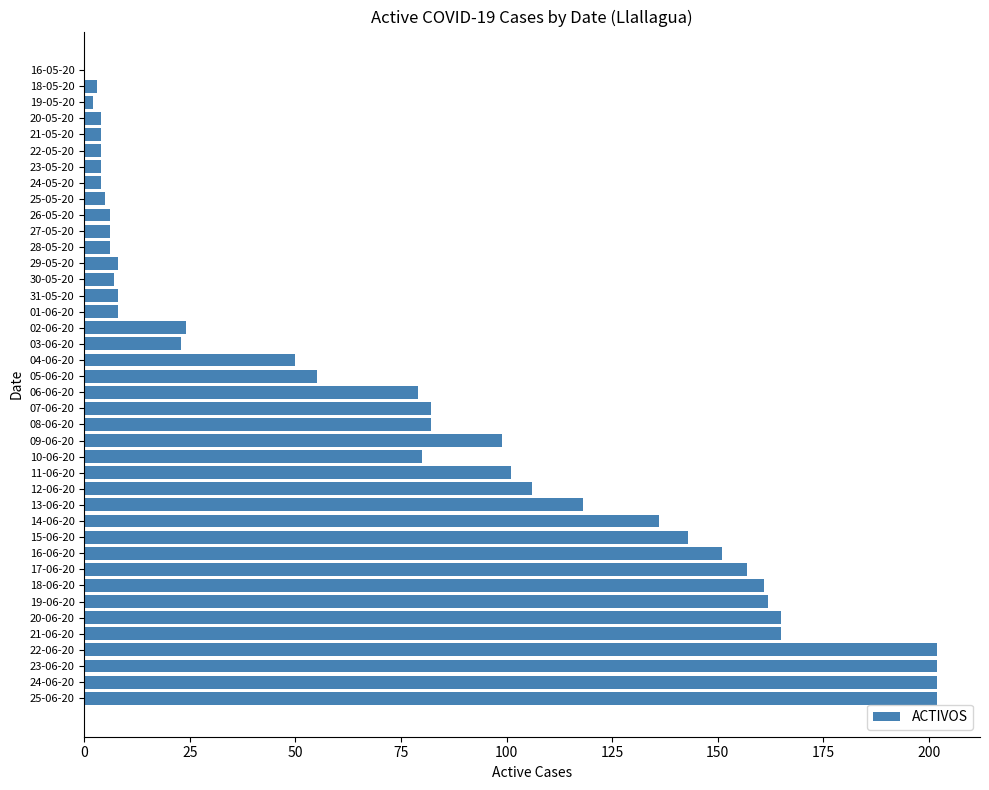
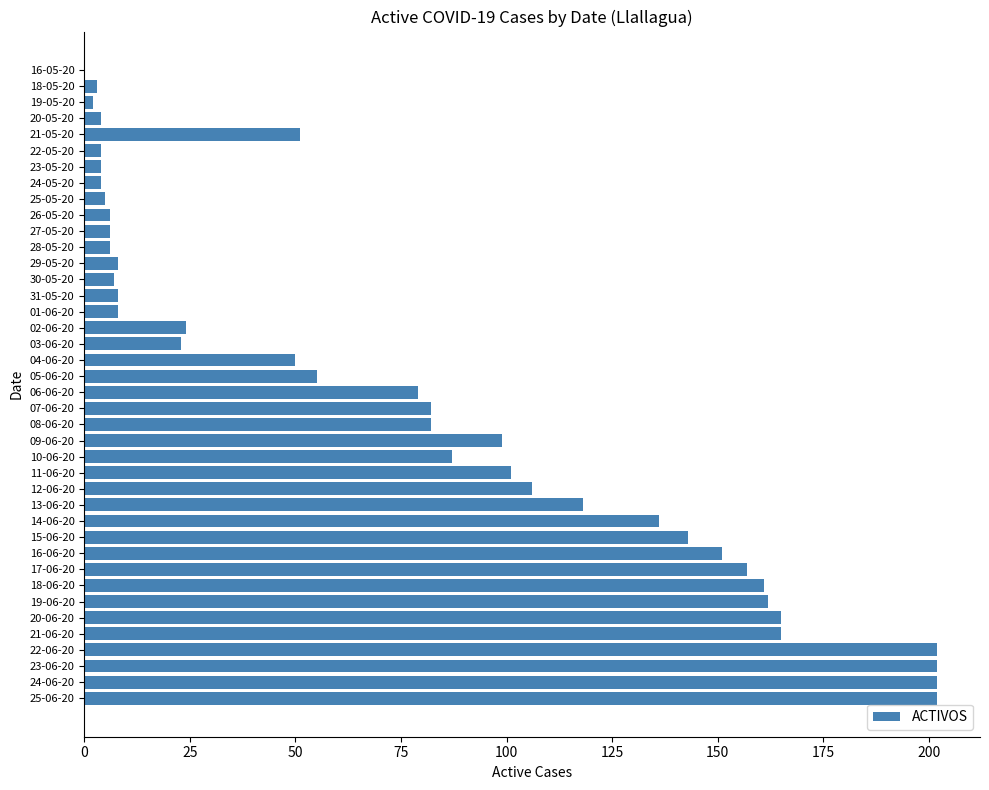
  {
    "16-05-20": 0,
    "18-05-20": 3,
    "19-05-20": 2,
    "20-05-20": 4,
-   "21-05-20": 4,
+   "21-05-20": 51,
    "22-05-20": 4,
    "23-05-20": 4,
    "24-05-20": 4,
    "25-05-20": 5,
    "26-05-20": 6,
    "27-05-20": 6,
    "28-05-20": 6,
    "29-05-20": 8,
    "30-05-20": 7,
    "31-05-20": 8,
    "01-06-20": 8,
    "02-06-20": 24,
    "03-06-20": 23,
    "04-06-20": 50,
    "05-06-20": 55,
    "06-06-20": 79,
    "07-06-20": 82,
    "08-06-20": 82,
    "09-06-20": 99,
-   "10-06-20": 80,
+   "10-06-20": 87,
    "11-06-20": 101,
    "12-06-20": 106,
    "13-06-20": 118,
    "14-06-20": 136,
    "15-06-20": 143,
    "16-06-20": 151,
    "17-06-20": 157,
    "18-06-20": 161,
    "19-06-20": 162,
    "20-06-20": 165,
    "21-06-20": 165,
    "22-06-20": 202,
    "23-06-20": 202,
    "24-06-20": 202,
    "25-06-20": 202
  }
